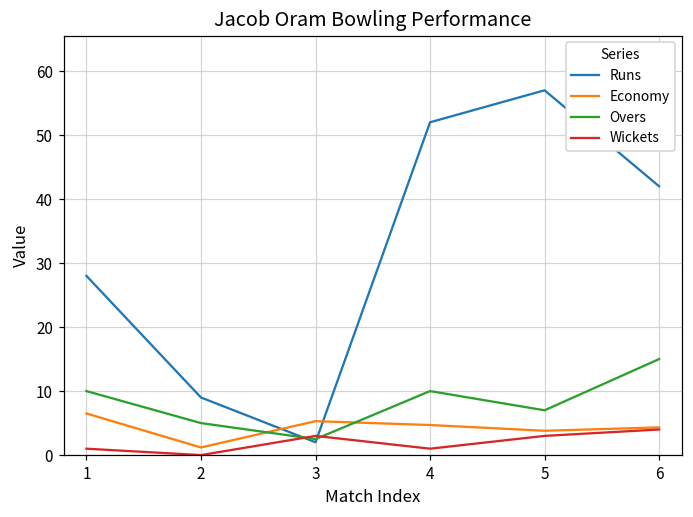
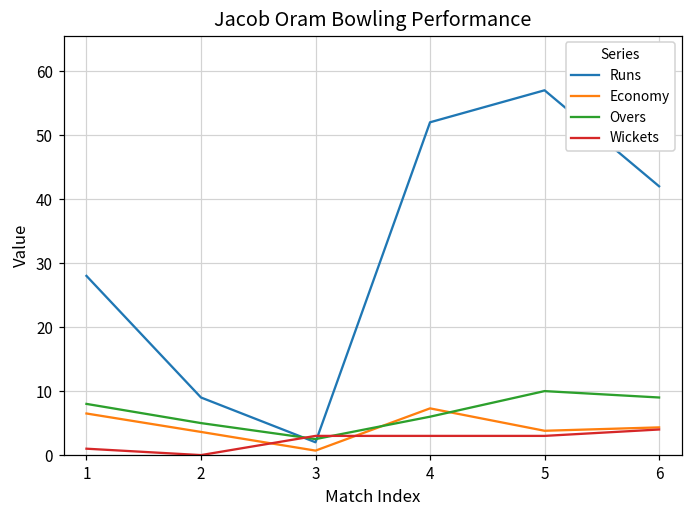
  {
    "Runs": {
      "1": 28,
      "2": 9,
      "3": 2,
      "4": 52,
      "5": 57,
      "6": 42
    },
    "Economy": {
      "1": 7,
-     "2": 1,
-     "3": 5,
-     "4": 5,
+     "2": 4,
+     "3": 1,
+     "4": 7,
      "5": 4
    },
    "Overs": {
-     "1": 10,
+     "1": 8,
      "2": 5,
      "3": 3,
-     "4": 10,
-     "5": 7,
-     "6": 15
+     "4": 6,
+     "5": 10,
+     "6": 9
    },
    "Wickets": {
      "1": 1,
      "2": 0,
      "3": 3,
-     "4": 1,
+     "4": 3,
      "5": 3
    }
  }
